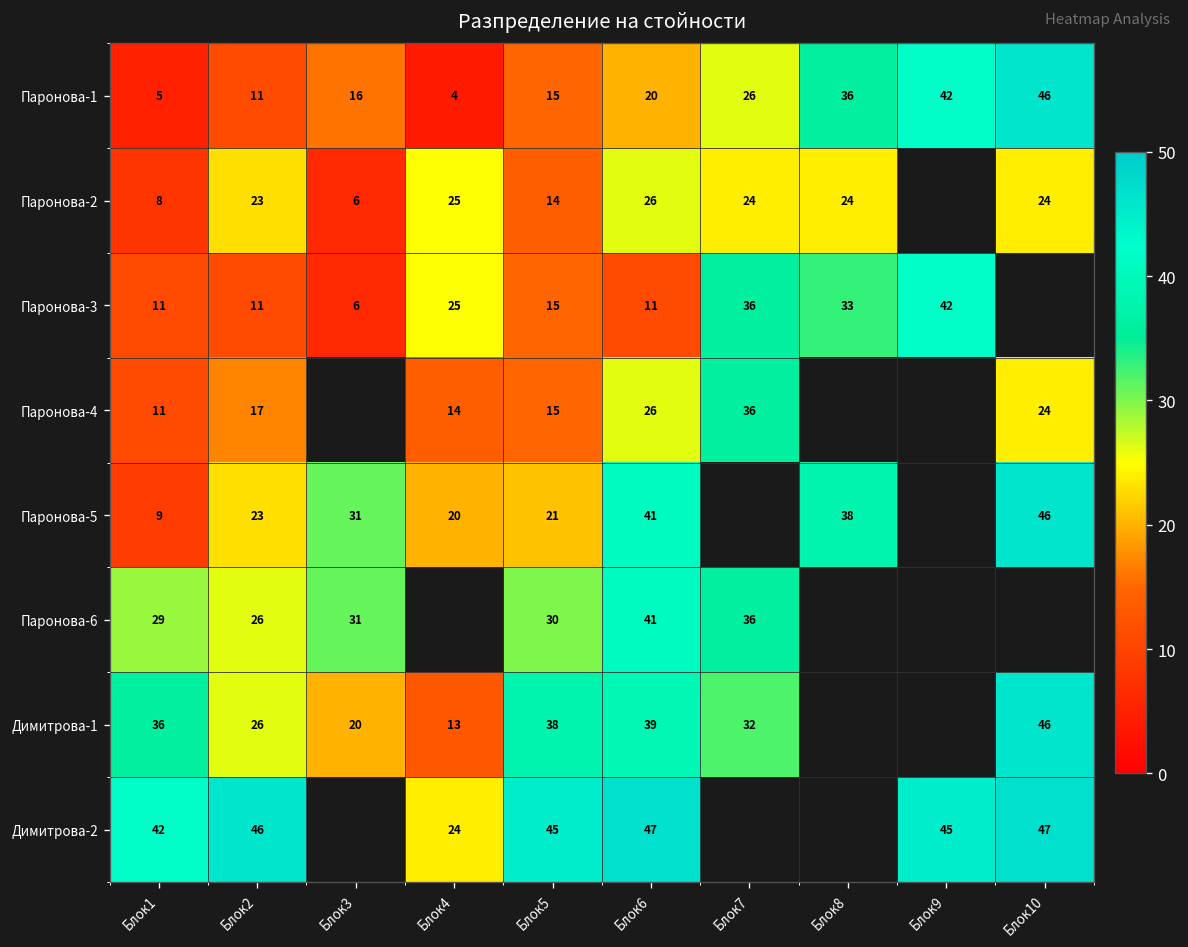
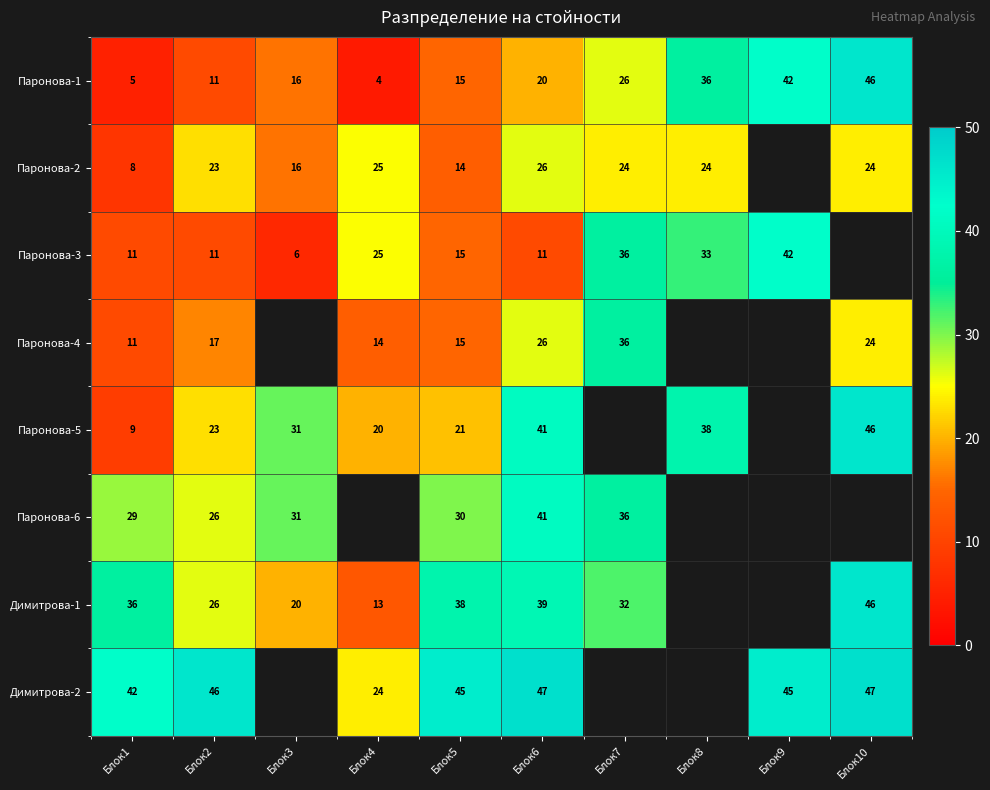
  {
    "Паронова-1": {
      "Блок1": 5,
      "Блок2": 11,
      "Блок3": 16,
      "Блок4": 4,
      "Блок5": 15,
      "Блок6": 20,
      "Блок7": 26,
      "Блок8": 36,
      "Блок9": 42,
      "Блок10": 46
    },
    "Паронова-2": {
      "Блок1": 8,
      "Блок2": 23,
-     "Блок3": 6,
+     "Блок3": 16,
      "Блок4": 25,
      "Блок5": 14,
      "Блок6": 26,
      "Блок7": 24,
      "Блок8": 24,
      "Блок10": 24
    },
    "Паронова-3": {
      "Блок1": 11,
      "Блок2": 11,
      "Блок3": 6,
      "Блок4": 25,
      "Блок5": 15,
      "Блок6": 11,
      "Блок7": 36,
      "Блок8": 33,
      "Блок9": 42
    },
    "Паронова-4": {
      "Блок1": 11,
      "Блок2": 17,
      "Блок4": 14,
      "Блок5": 15,
      "Блок6": 26,
      "Блок7": 36,
      "Блок10": 24
    },
    "Паронова-5": {
      "Блок1": 9,
      "Блок2": 23,
      "Блок3": 31,
      "Блок4": 20,
      "Блок5": 21,
      "Блок6": 41,
      "Блок8": 38,
      "Блок10": 46
    },
    "Паронова-6": {
      "Блок1": 29,
      "Блок2": 26,
      "Блок3": 31,
      "Блок5": 30,
      "Блок6": 41,
      "Блок7": 36
    },
    "Димитрова-1": {
      "Блок1": 36,
      "Блок2": 26,
      "Блок3": 20,
      "Блок4": 13,
      "Блок5": 38,
      "Блок6": 39,
      "Блок7": 32,
      "Блок10": 46
    },
    "Димитрова-2": {
      "Блок1": 42,
      "Блок2": 46,
      "Блок4": 24,
      "Блок5": 45,
      "Блок6": 47,
      "Блок9": 45,
      "Блок10": 47
    }
  }
